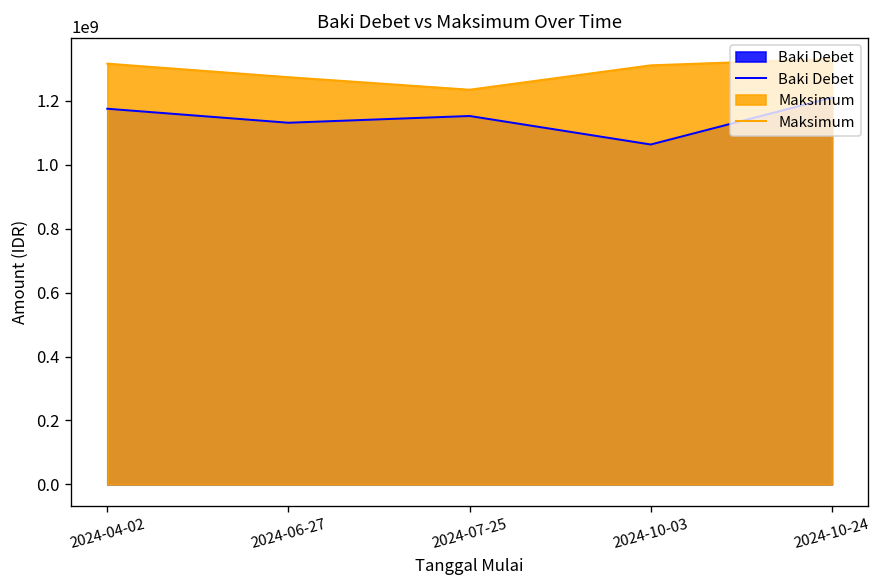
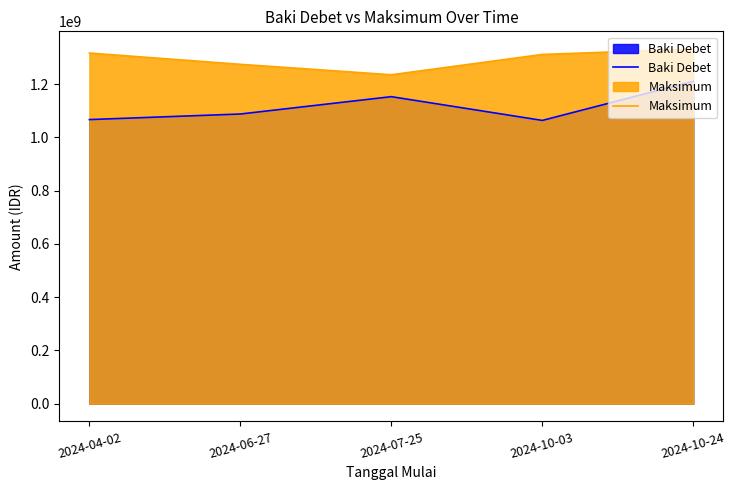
  {
    "Baki Debet": {
-     "2024-04-02": 1180000000,
-     "2024-06-27": 1130000000,
+     "2024-04-02": 1070000000,
+     "2024-06-27": 1090000000,
      "2024-07-25": 1150000000,
      "2024-10-03": 1060000000
    },
    "Maksimum": {
      "2024-04-02": 1320000000,
      "2024-06-27": 1270000000,
      "2024-07-25": 1240000000,
      "2024-10-03": 1310000000
    }
  }
